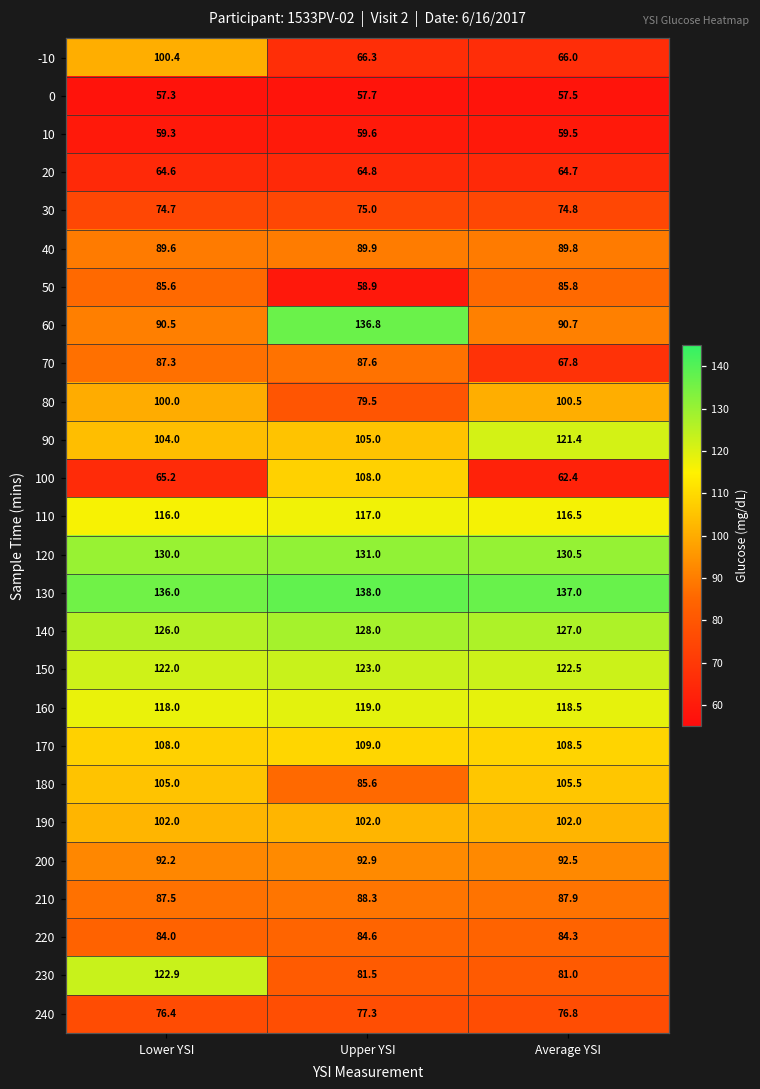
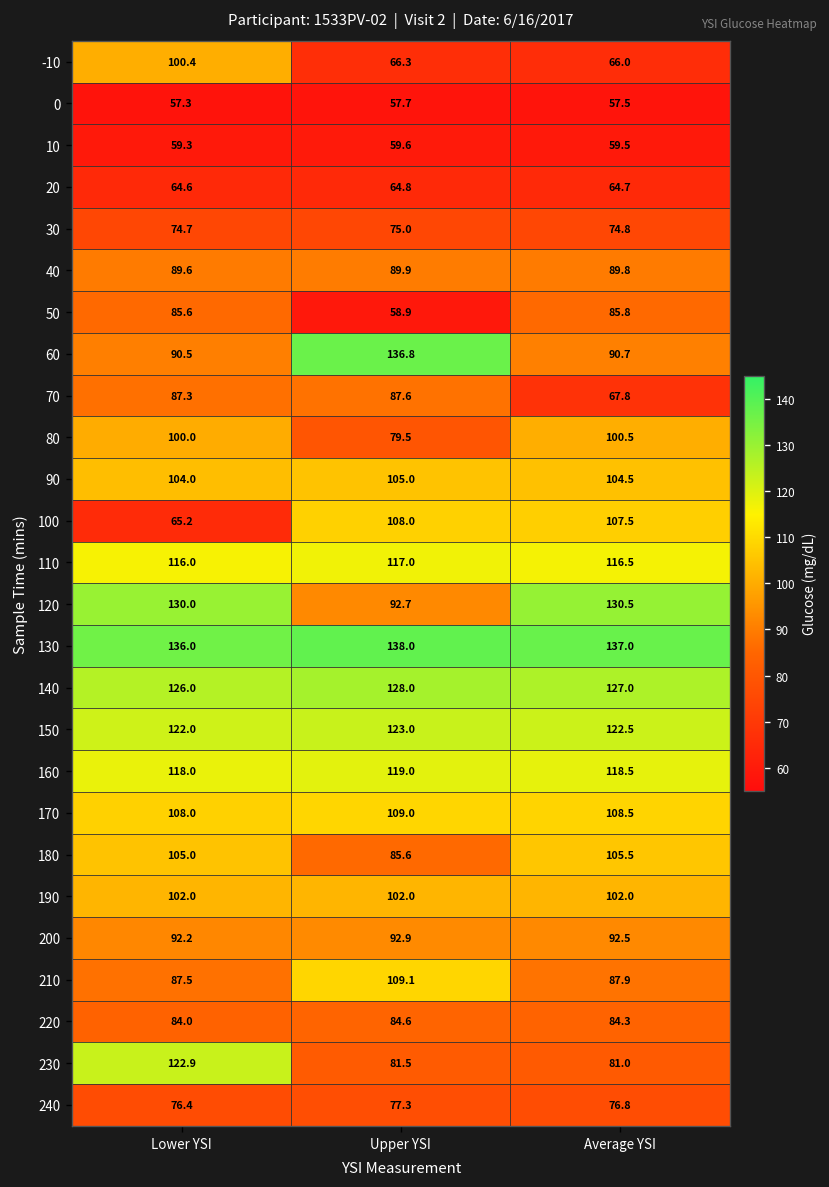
  {
    "-10": {
      "Lower YSI": 100.4,
      "Upper YSI": 66.3,
      "Average YSI": 66.0
    },
    "0": {
      "Lower YSI": 57.3,
      "Upper YSI": 57.7,
      "Average YSI": 57.5
    },
    "10": {
      "Lower YSI": 59.3,
      "Upper YSI": 59.6,
      "Average YSI": 59.5
    },
    "20": {
      "Lower YSI": 64.6,
      "Upper YSI": 64.8,
      "Average YSI": 64.7
    },
    "30": {
      "Lower YSI": 74.7,
      "Upper YSI": 75.0,
      "Average YSI": 74.8
    },
    "40": {
      "Lower YSI": 89.6,
      "Upper YSI": 89.9,
      "Average YSI": 89.8
    },
    "50": {
      "Lower YSI": 85.6,
      "Upper YSI": 58.9,
      "Average YSI": 85.8
    },
    "60": {
      "Lower YSI": 90.5,
      "Upper YSI": 136.8,
      "Average YSI": 90.7
    },
    "70": {
      "Lower YSI": 87.3,
      "Upper YSI": 87.6,
      "Average YSI": 67.8
    },
    "80": {
      "Lower YSI": 100.0,
      "Upper YSI": 79.5,
      "Average YSI": 100.5
    },
    "90": {
      "Lower YSI": 104.0,
      "Upper YSI": 105.0,
-     "Average YSI": 121.4
+     "Average YSI": 104.5
    },
    "100": {
      "Lower YSI": 65.2,
      "Upper YSI": 108.0,
-     "Average YSI": 62.4
+     "Average YSI": 107.5
    },
    "110": {
      "Lower YSI": 116.0,
      "Upper YSI": 117.0,
      "Average YSI": 116.5
    },
    "120": {
      "Lower YSI": 130.0,
-     "Upper YSI": 131.0,
+     "Upper YSI": 92.7,
      "Average YSI": 130.5
    },
    "130": {
      "Lower YSI": 136.0,
      "Upper YSI": 138.0,
      "Average YSI": 137.0
    },
    "140": {
      "Lower YSI": 126.0,
      "Upper YSI": 128.0,
      "Average YSI": 127.0
    },
    "150": {
      "Lower YSI": 122.0,
      "Upper YSI": 123.0,
      "Average YSI": 122.5
    },
    "160": {
      "Lower YSI": 118.0,
      "Upper YSI": 119.0,
      "Average YSI": 118.5
    },
    "170": {
      "Lower YSI": 108.0,
      "Upper YSI": 109.0,
      "Average YSI": 108.5
    },
    "180": {
      "Lower YSI": 105.0,
      "Upper YSI": 85.6,
      "Average YSI": 105.5
    },
    "190": {
      "Lower YSI": 102.0,
      "Upper YSI": 102.0,
      "Average YSI": 102.0
    },
    "200": {
      "Lower YSI": 92.2,
      "Upper YSI": 92.9,
      "Average YSI": 92.5
    },
    "210": {
      "Lower YSI": 87.5,
-     "Upper YSI": 88.3,
+     "Upper YSI": 109.1,
      "Average YSI": 87.9
    },
    "220": {
      "Lower YSI": 84.0,
      "Upper YSI": 84.6,
      "Average YSI": 84.3
    },
    "230": {
      "Lower YSI": 122.9,
      "Upper YSI": 81.5,
      "Average YSI": 81.0
    },
    "240": {
      "Lower YSI": 76.4,
      "Upper YSI": 77.3,
      "Average YSI": 76.8
    }
  }
